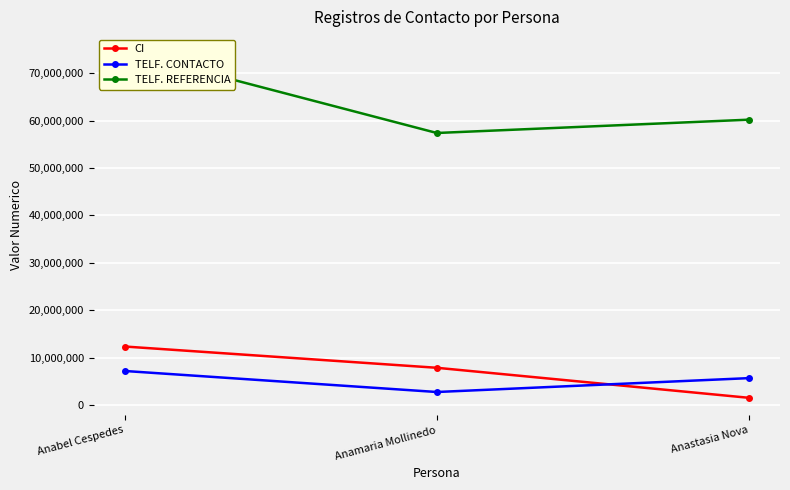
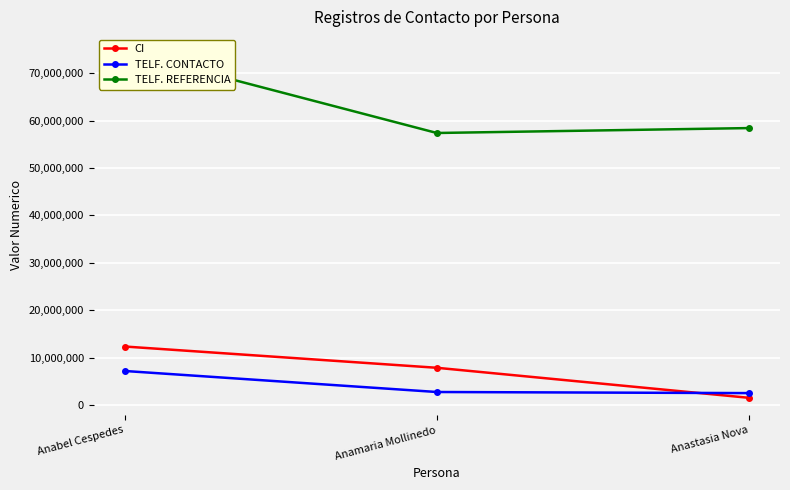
  {
    "CI": {
      "Anabel Cespedes": "12,000,000",
      "Anamaria Mollinedo": "8,000,000",
      "Anastasia Nova": "2,000,000"
    },
    "TELF. CONTACTO": {
      "Anabel Cespedes": "7,000,000",
      "Anamaria Mollinedo": "3,000,000",
-     "Anastasia Nova": "6,000,000"
+     "Anastasia Nova": "3,000,000"
    },
    "TELF. REFERENCIA": {
      "Anamaria Mollinedo": "57,000,000",
-     "Anastasia Nova": "60,000,000"
+     "Anastasia Nova": "58,000,000"
    }
  }
